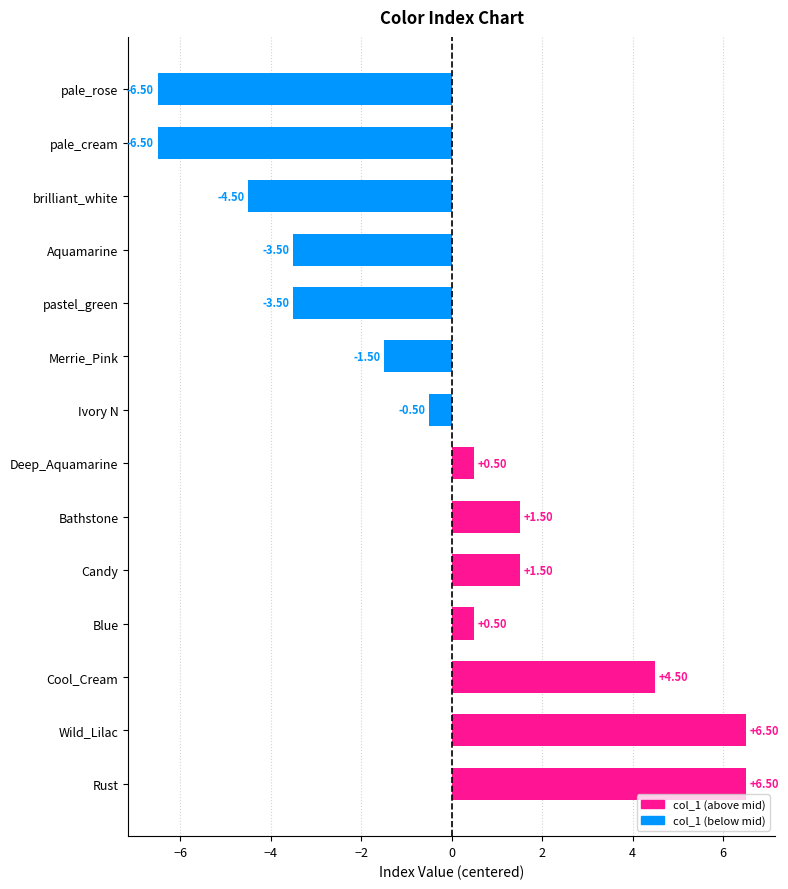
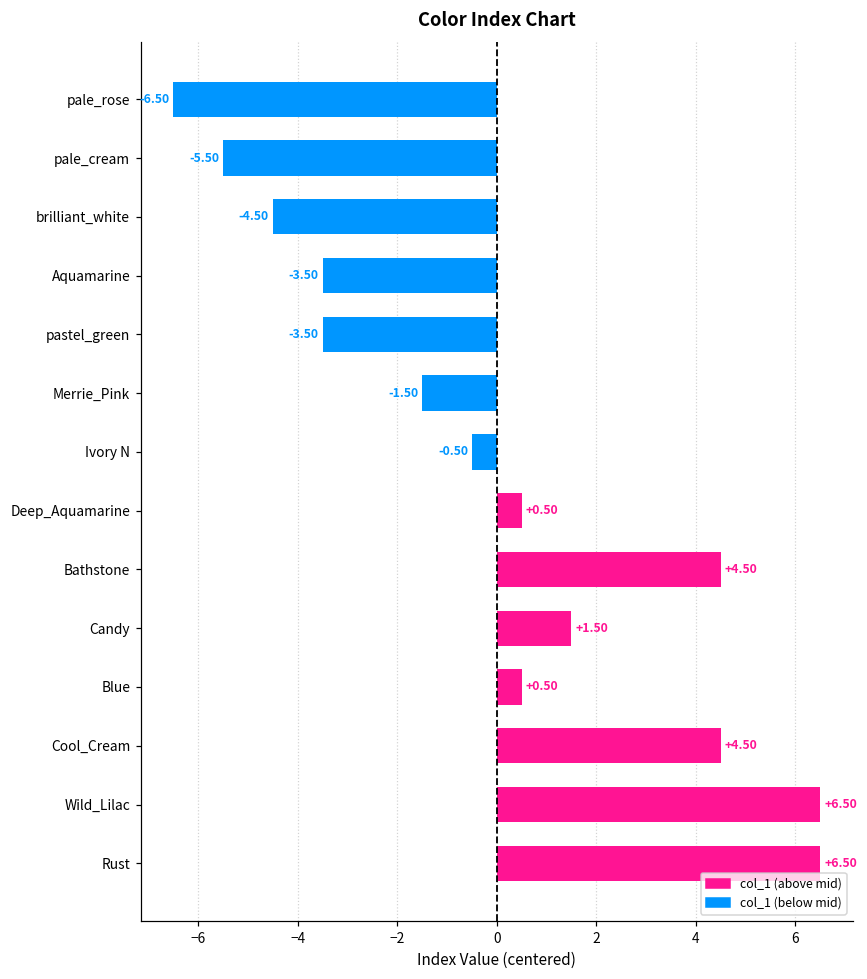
  {
    "pale_rose": "-6.50",
-   "pale_cream": "-6.50",
+   "pale_cream": "-5.50",
    "brilliant_white": "-4.50",
    "Aquamarine": "-3.50",
    "pastel_green": "-3.50",
    "Merrie_Pink": "-1.50",
    "Ivory N": "-0.50",
    "Deep_Aquamarine": "+0.50",
-   "Bathstone": "+1.50",
+   "Bathstone": "+4.50",
    "Candy": "+1.50",
    "Blue": "+0.50",
    "Cool_Cream": "+4.50",
    "Wild_Lilac": "+6.50",
    "Rust": "+6.50"
  }
